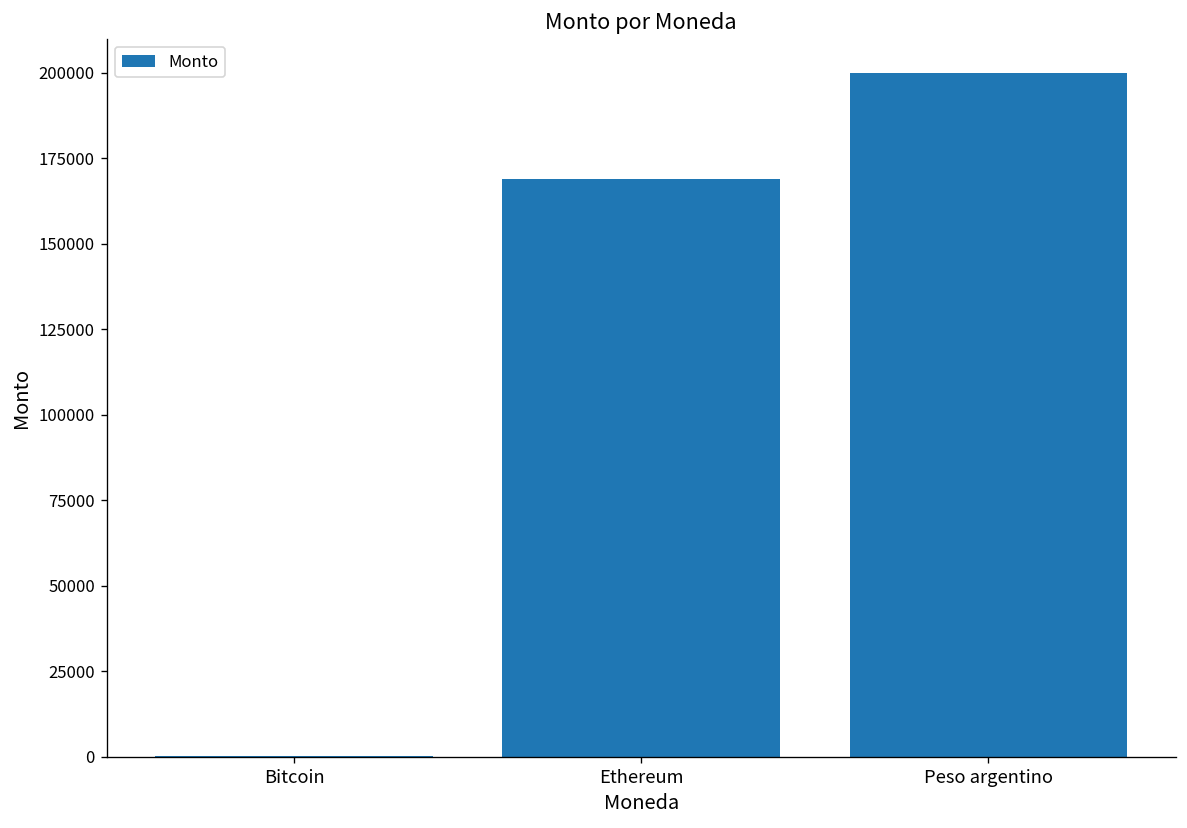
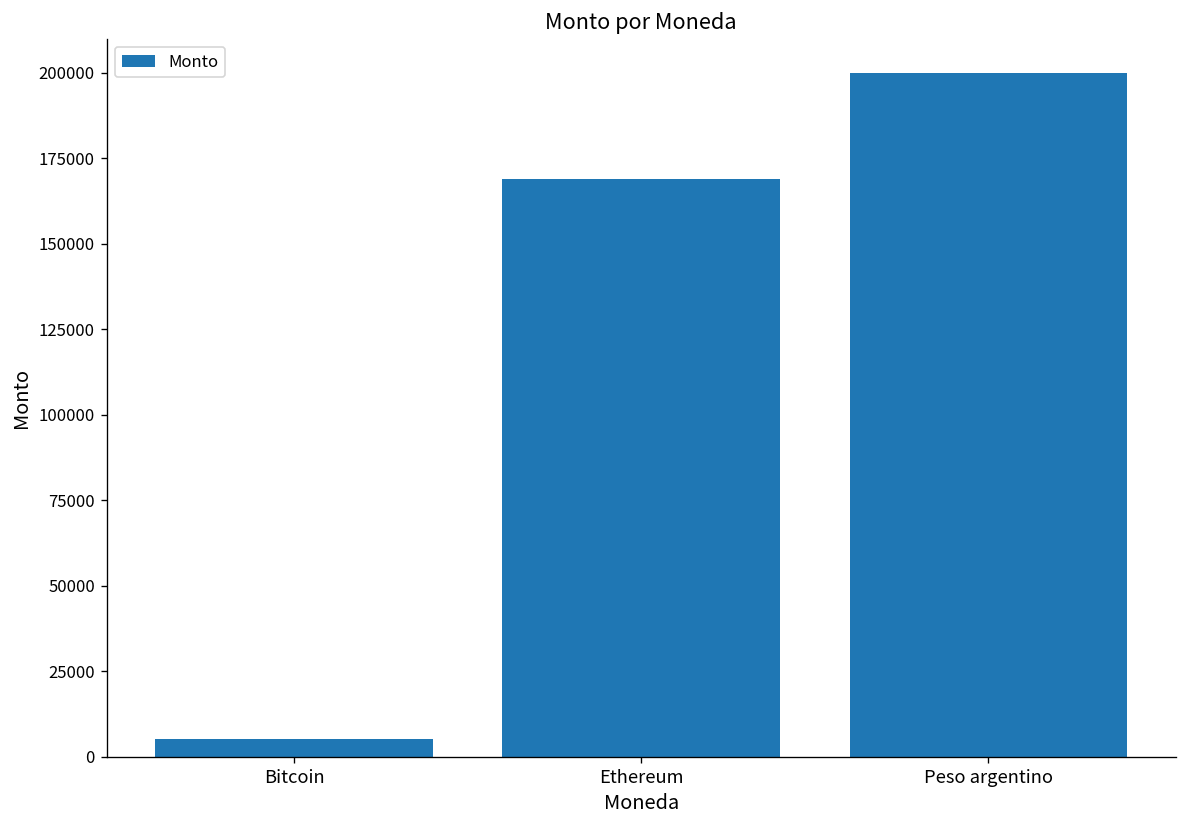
  {
-   "Bitcoin": 0,
+   "Bitcoin": 5000,
    "Ethereum": 169000,
    "Peso argentino": 200000
  }
